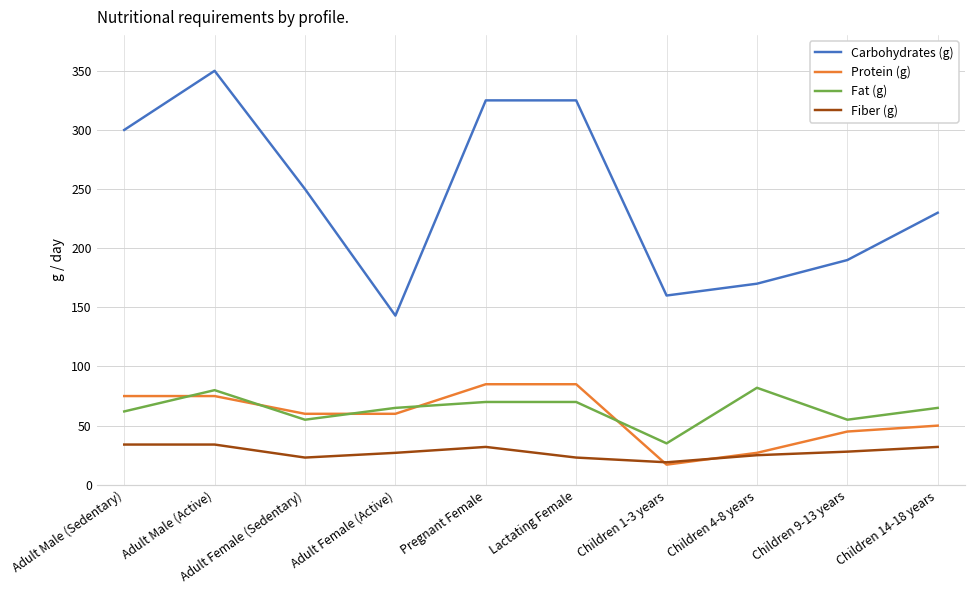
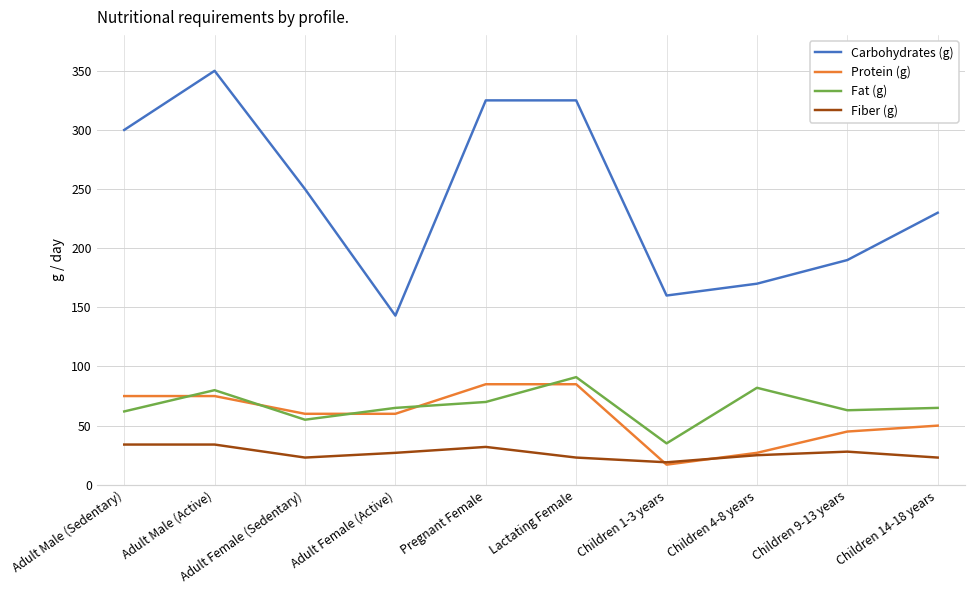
  {
    "Carbohydrates (g)": {
      "Adult Male (Sedentary)": 300,
      "Adult Male (Active)": 350,
      "Adult Female (Sedentary)": 250,
      "Adult Female (Active)": 143,
      "Pregnant Female": 325,
      "Lactating Female": 325,
      "Children 1-3 years": 160,
      "Children 4-8 years": 170,
      "Children 9-13 years": 190,
      "Children 14-18 years": 230
    },
    "Protein (g)": {
      "Adult Male (Sedentary)": 75,
      "Adult Male (Active)": 75,
      "Adult Female (Sedentary)": 60,
      "Adult Female (Active)": 60,
      "Pregnant Female": 85,
      "Lactating Female": 85,
      "Children 9-13 years": 45,
      "Children 14-18 years": 50
    },
    "Fat (g)": {
      "Adult Male (Sedentary)": 62,
      "Adult Male (Active)": 80,
      "Adult Female (Sedentary)": 55,
      "Adult Female (Active)": 65,
      "Pregnant Female": 70,
-     "Lactating Female": 70,
+     "Lactating Female": 91,
      "Children 1-3 years": 35,
      "Children 4-8 years": 82,
-     "Children 9-13 years": 55,
+     "Children 9-13 years": 63,
      "Children 14-18 years": 65
    },
    "Fiber (g)": {
      "Adult Male (Sedentary)": 34,
      "Adult Male (Active)": 34,
      "Adult Female (Sedentary)": 23,
      "Adult Female (Active)": 27,
      "Pregnant Female": 32,
      "Lactating Female": 23,
      "Children 9-13 years": 28,
-     "Children 14-18 years": 32
+     "Children 14-18 years": 23
    }
  }
